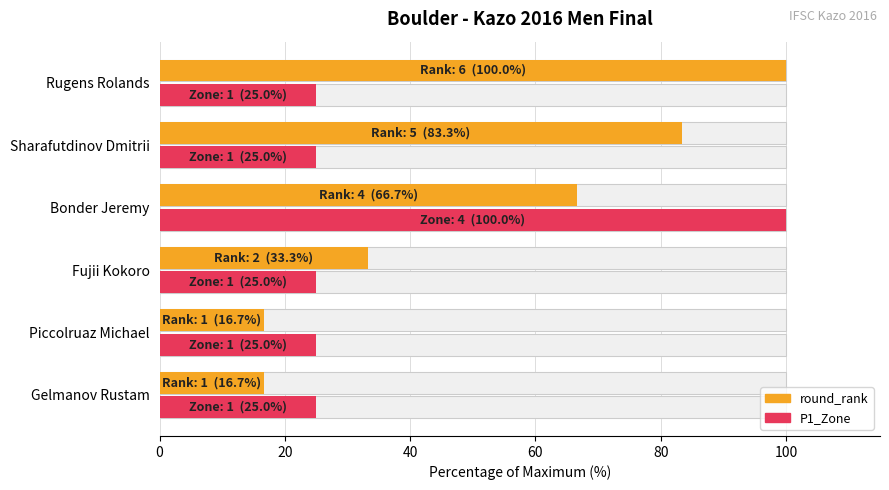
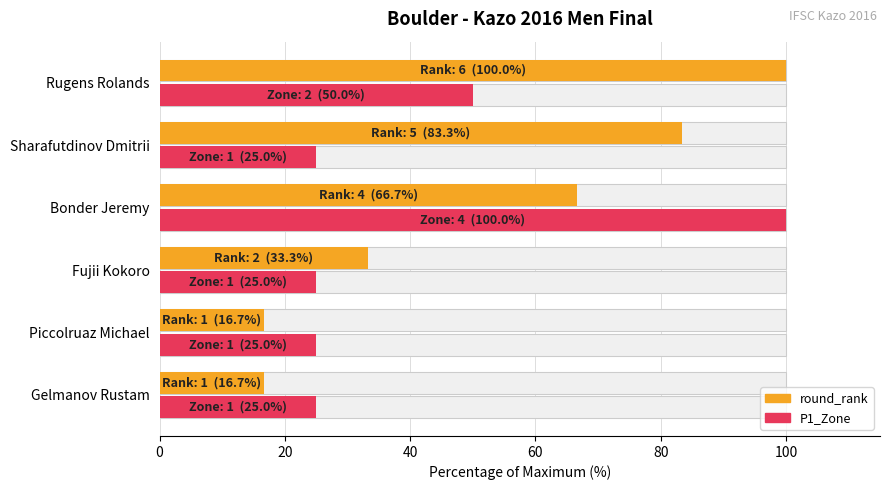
  {
    "round_rank": {
      "Rugens Rolands": "(100.0%)"
    },
    "P1_Zone": {
-     "Rugens Rolands": "1 (25.0%)",
+     "Rugens Rolands": "2 (50.0%)",
      "Bonder Jeremy": "(100.0%)"
    }
  }
